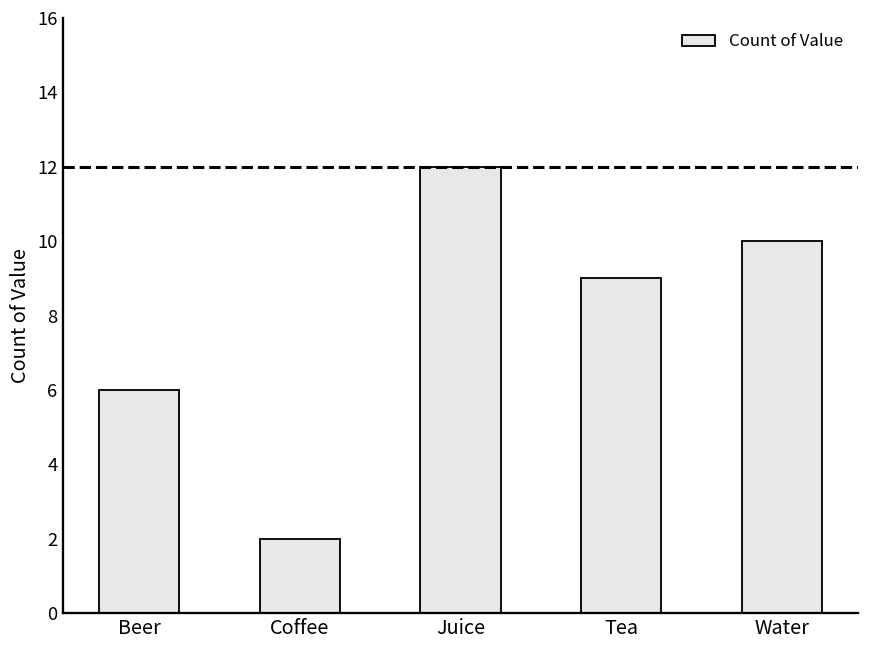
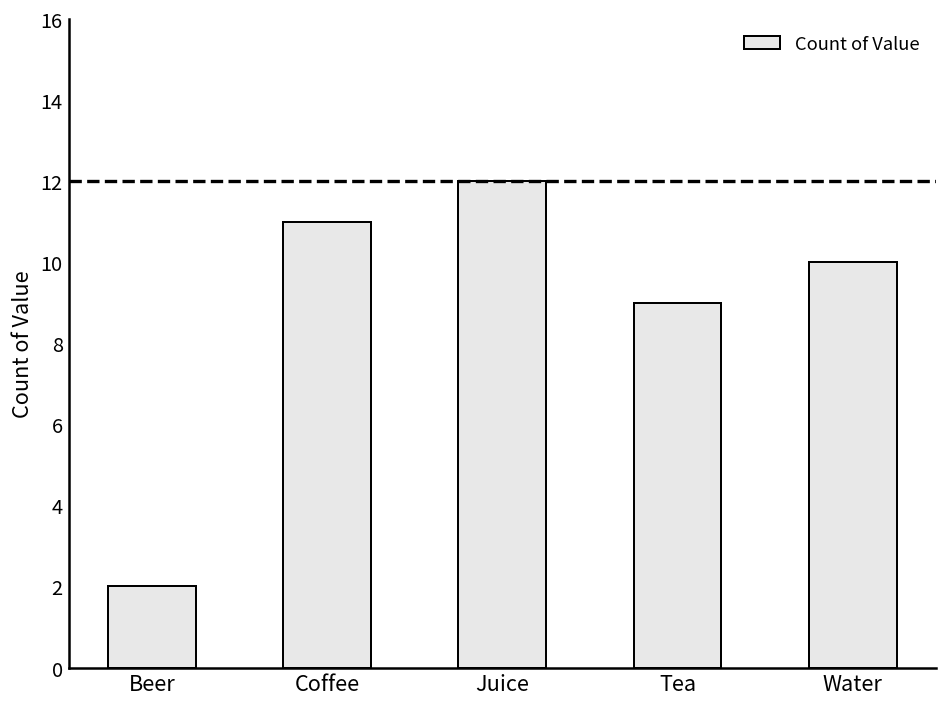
  {
-   "Beer": 6,
-   "Coffee": 2,
+   "Beer": 2,
+   "Coffee": 11,
    "Juice": 12,
    "Tea": 9,
    "Water": 10
  }
